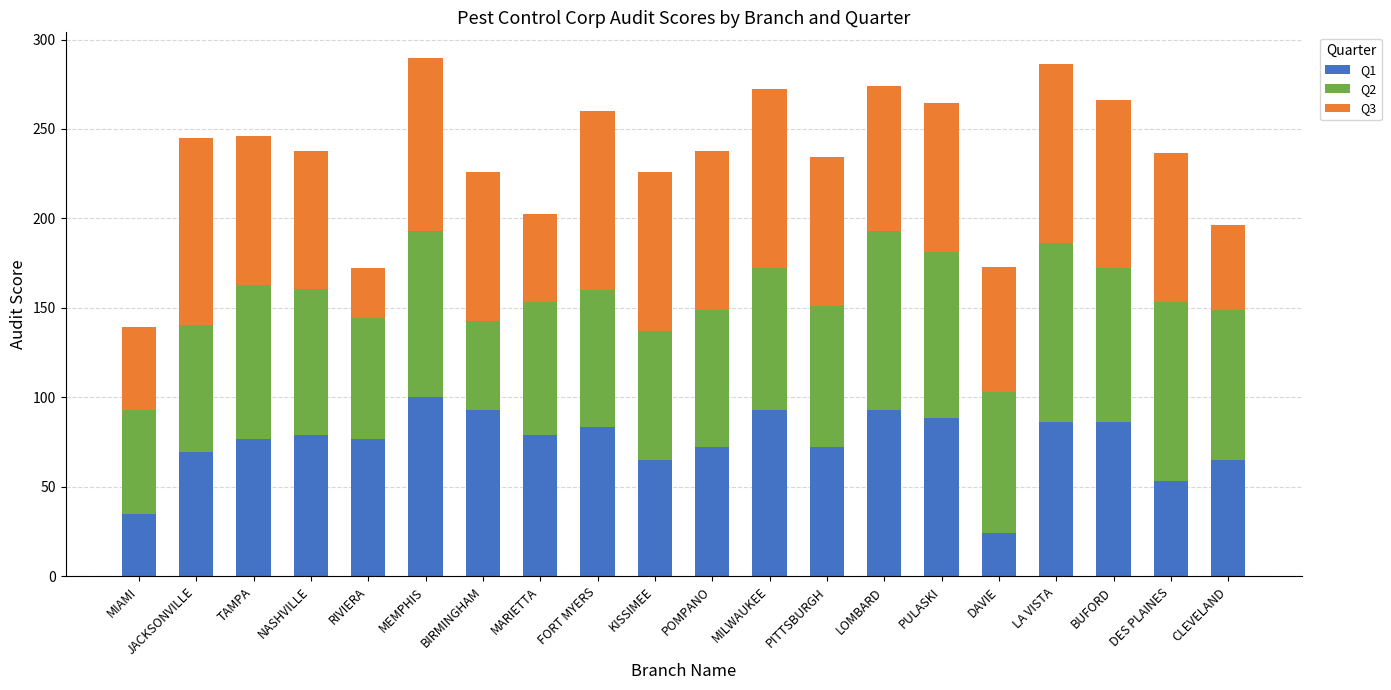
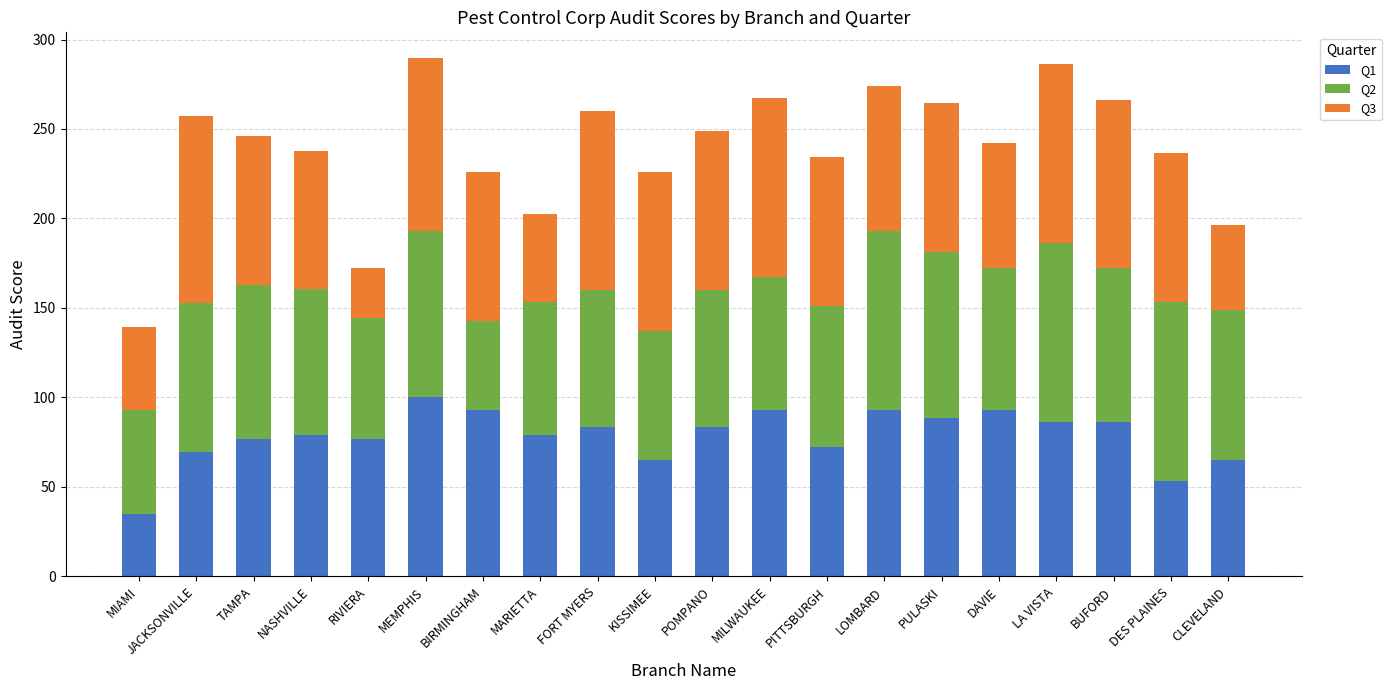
  {
    "Q1": {
      "MIAMI": 35,
      "JACKSONVILLE": 70,
      "TAMPA": 77,
      "NASHVILLE": 79,
      "RIVIERA": 77,
      "MEMPHIS": 100,
      "BIRMINGHAM": 93,
      "MARIETTA": 79,
      "FORT MYERS": 84,
      "KISSIMEE": 65,
-     "POMPANO": 72,
+     "POMPANO": 83,
      "MILWAUKEE": 93,
      "PITTSBURGH": 72,
      "LOMBARD": 93,
      "PULASKI": 88,
-     "DAVIE": 24,
+     "DAVIE": 93,
      "LA VISTA": 86,
      "BUFORD": 86,
      "DES PLAINES": 53,
      "CLEVELAND": 65
    },
    "Q2": {
      "MIAMI": 58,
-     "JACKSONVILLE": 71,
+     "JACKSONVILLE": 83,
      "TAMPA": 86,
      "NASHVILLE": 81,
      "RIVIERA": 67,
      "MEMPHIS": 93,
      "BIRMINGHAM": 50,
      "MARIETTA": 74,
      "FORT MYERS": 76,
      "KISSIMEE": 72,
      "POMPANO": 77,
-     "MILWAUKEE": 79,
+     "MILWAUKEE": 74,
      "PITTSBURGH": 79,
      "LOMBARD": 100,
      "PULASKI": 93,
      "DAVIE": 79,
      "LA VISTA": 100,
      "BUFORD": 86,
      "DES PLAINES": 100,
      "CLEVELAND": 84
    },
    "Q3": {
      "MIAMI": 47,
      "JACKSONVILLE": 105,
      "TAMPA": 83,
      "NASHVILLE": 77,
      "RIVIERA": 28,
      "MEMPHIS": 97,
      "BIRMINGHAM": 83,
      "MARIETTA": 49,
      "FORT MYERS": 100,
      "KISSIMEE": 89,
      "POMPANO": 89,
      "MILWAUKEE": 100,
      "PITTSBURGH": 83,
      "LOMBARD": 81,
      "PULASKI": 83,
      "DAVIE": 70,
      "LA VISTA": 100,
      "BUFORD": 94,
      "DES PLAINES": 83,
      "CLEVELAND": 48
    }
  }
